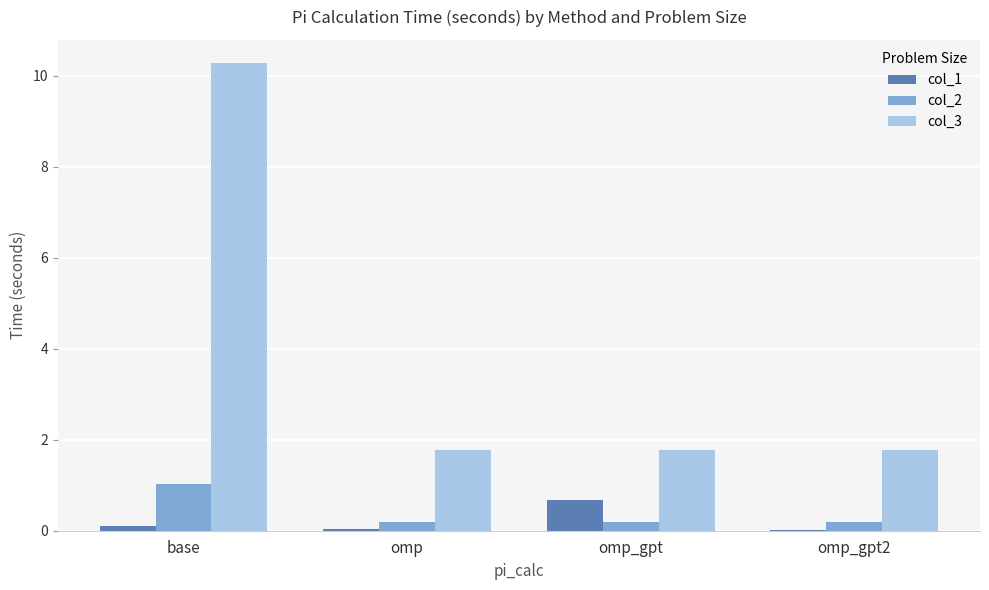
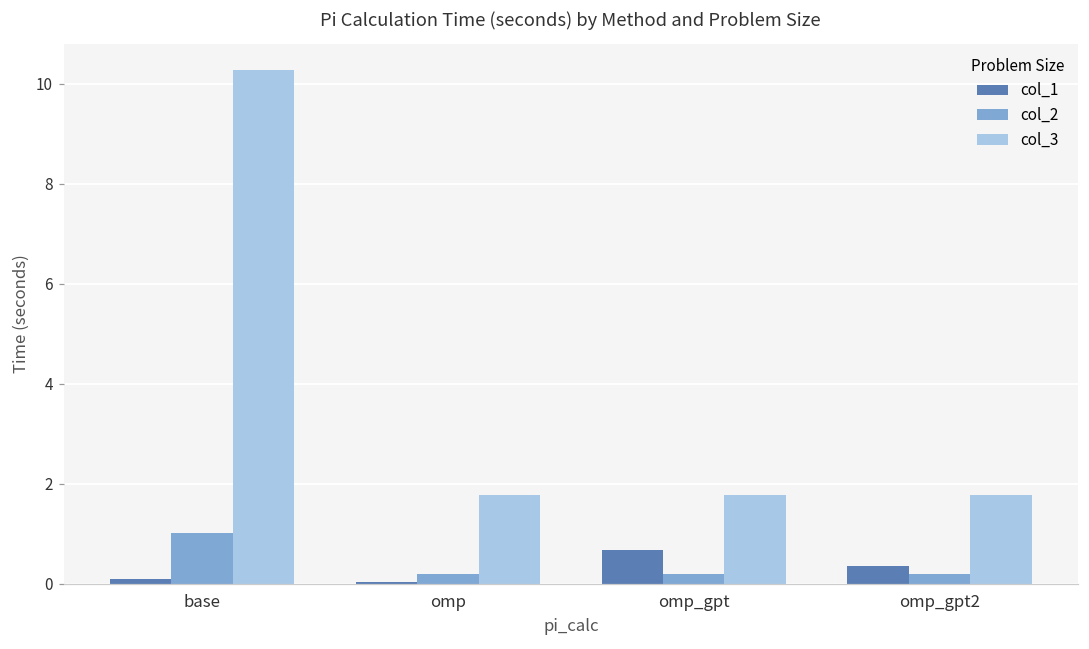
  {
    "col_1": {
      "base": 0.1,
      "omp_gpt": 0.7,
-     "omp_gpt2": 0.0
+     "omp_gpt2": 0.4
    }
  }
